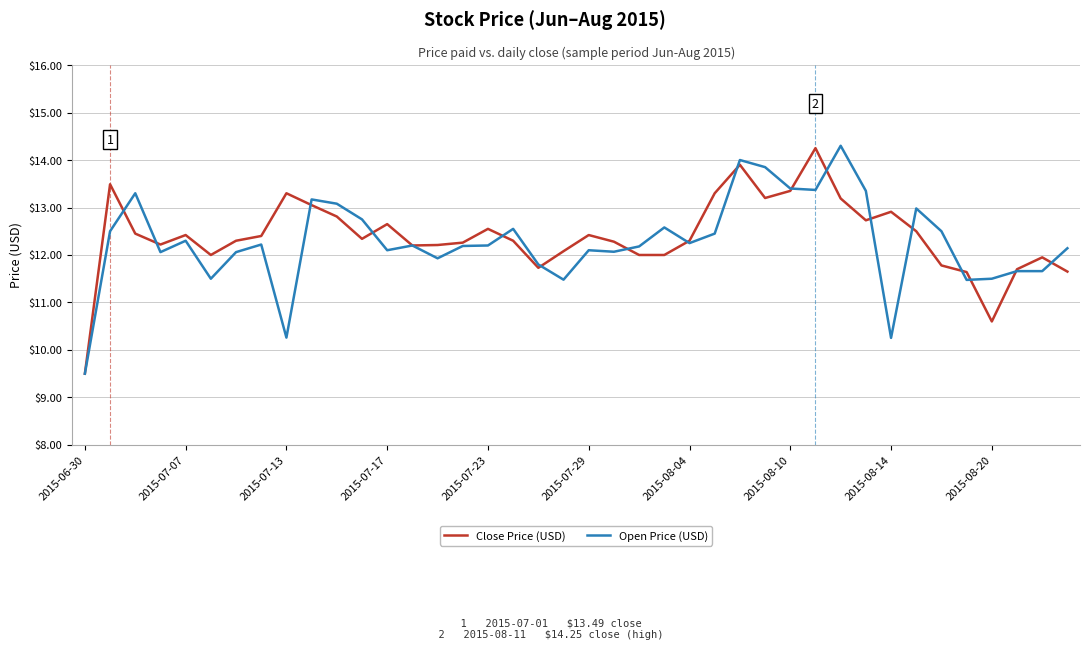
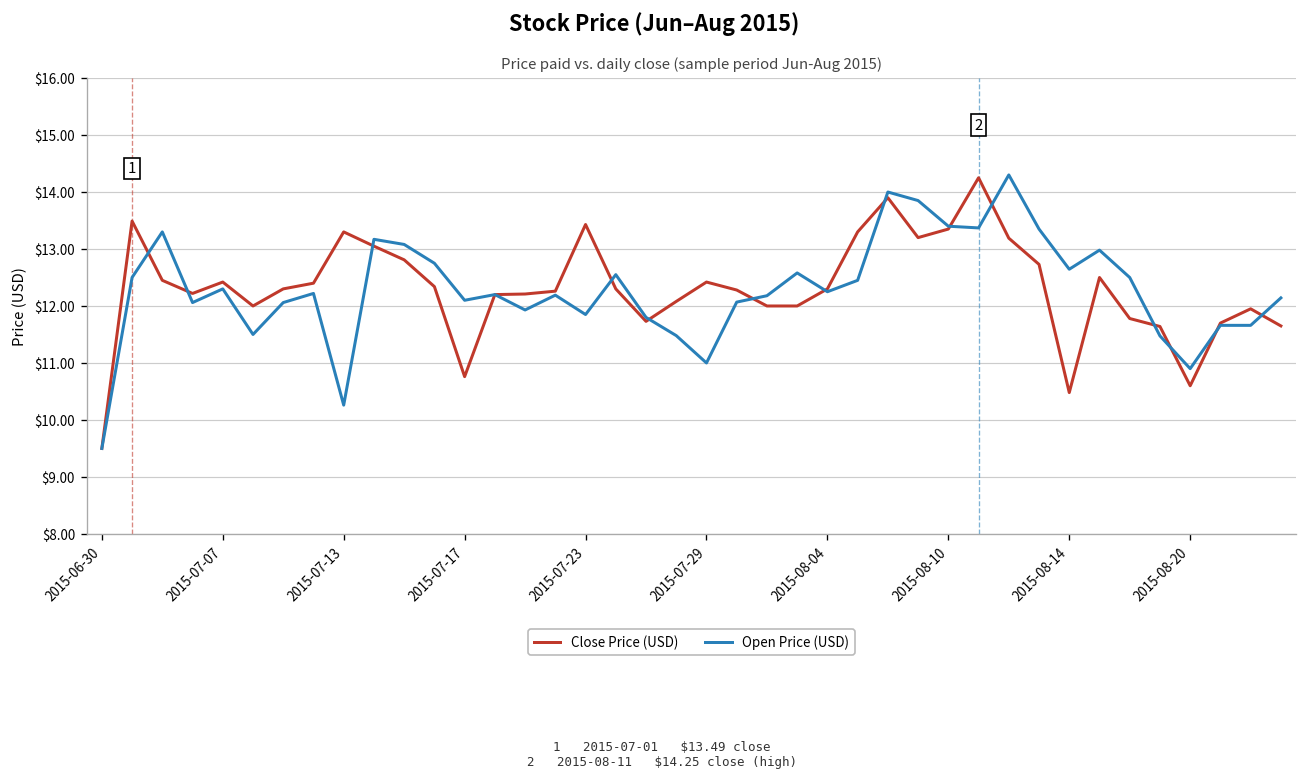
  {
    "Close Price (USD)": {
      "2015-07-07": "$12.4",
      "2015-07-13": "$13.3",
-     "2015-07-17": "$12.7",
-     "2015-07-23": "$12.6",
+     "2015-07-17": "$10.8",
+     "2015-07-23": "$13.4",
      "2015-07-29": "$12.4",
-     "2015-08-14": "$12.9",
+     "2015-08-14": "$10.5",
      "2015-08-20": "$10.6"
    },
    "Open Price (USD)": {
      "2015-07-07": "$12.3",
      "2015-07-13": "$10.3",
      "2015-07-17": "$12.1",
-     "2015-07-23": "$12.2",
-     "2015-07-29": "$12.1",
-     "2015-08-14": "$10.3",
-     "2015-08-20": "$11.5"
+     "2015-07-23": "$11.9",
+     "2015-07-29": "$11.0",
+     "2015-08-14": "$12.6",
+     "2015-08-20": "$10.9"
    }
  }
